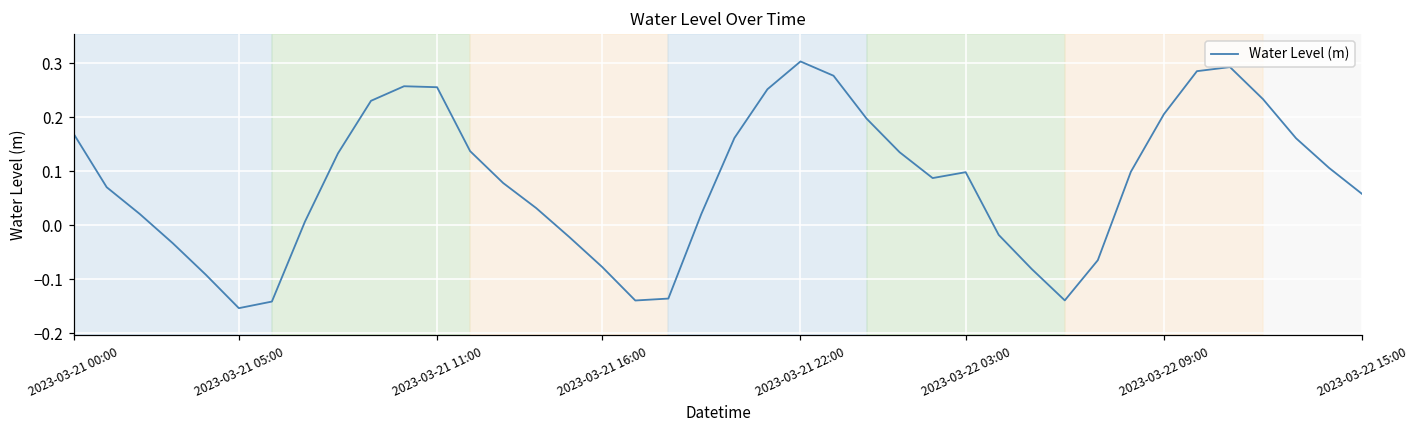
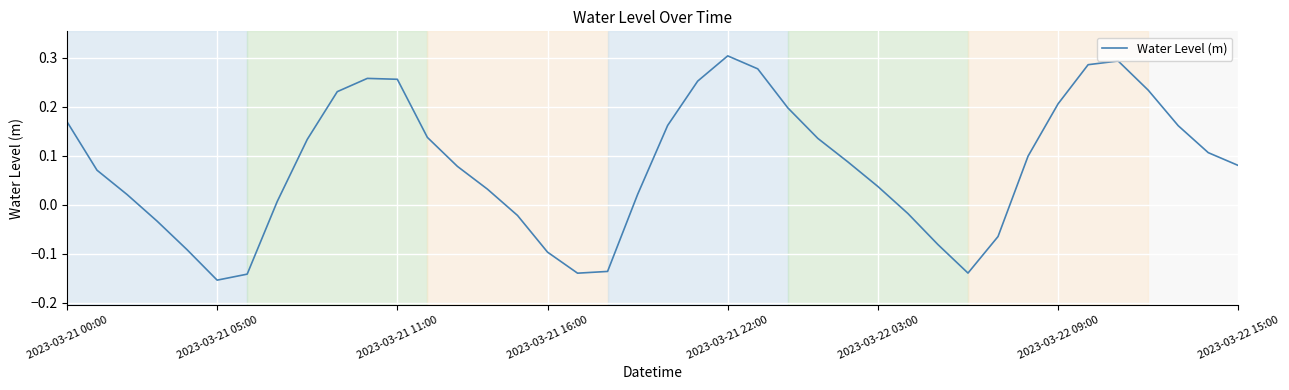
  {
    "2023-03-21 00:00": 0.17,
    "2023-03-21 05:00": -0.15,
    "2023-03-21 11:00": 0.26,
-   "2023-03-21 16:00": -0.08,
+   "2023-03-21 16:00": -0.10,
    "2023-03-21 22:00": 0.30,
-   "2023-03-22 03:00": 0.10,
+   "2023-03-22 03:00": 0.04,
    "2023-03-22 09:00": 0.21,
-   "2023-03-22 15:00": 0.06
+   "2023-03-22 15:00": 0.08
  }
